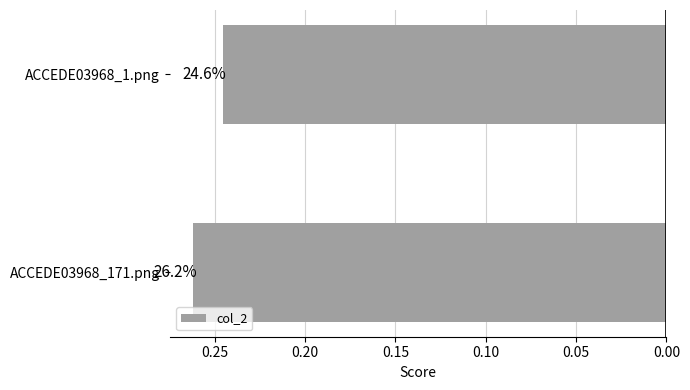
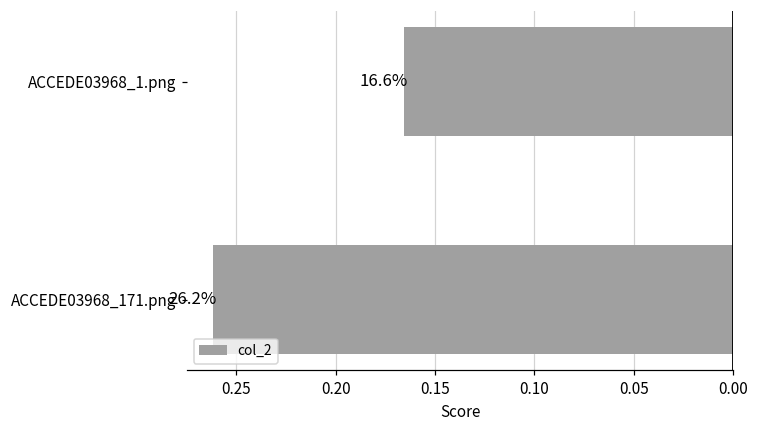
  {
-   "ACCEDE03968_1.png": "24.6%",
+   "ACCEDE03968_1.png": "16.6%",
    "ACCEDE03968_171.png": "26.2%"
  }
